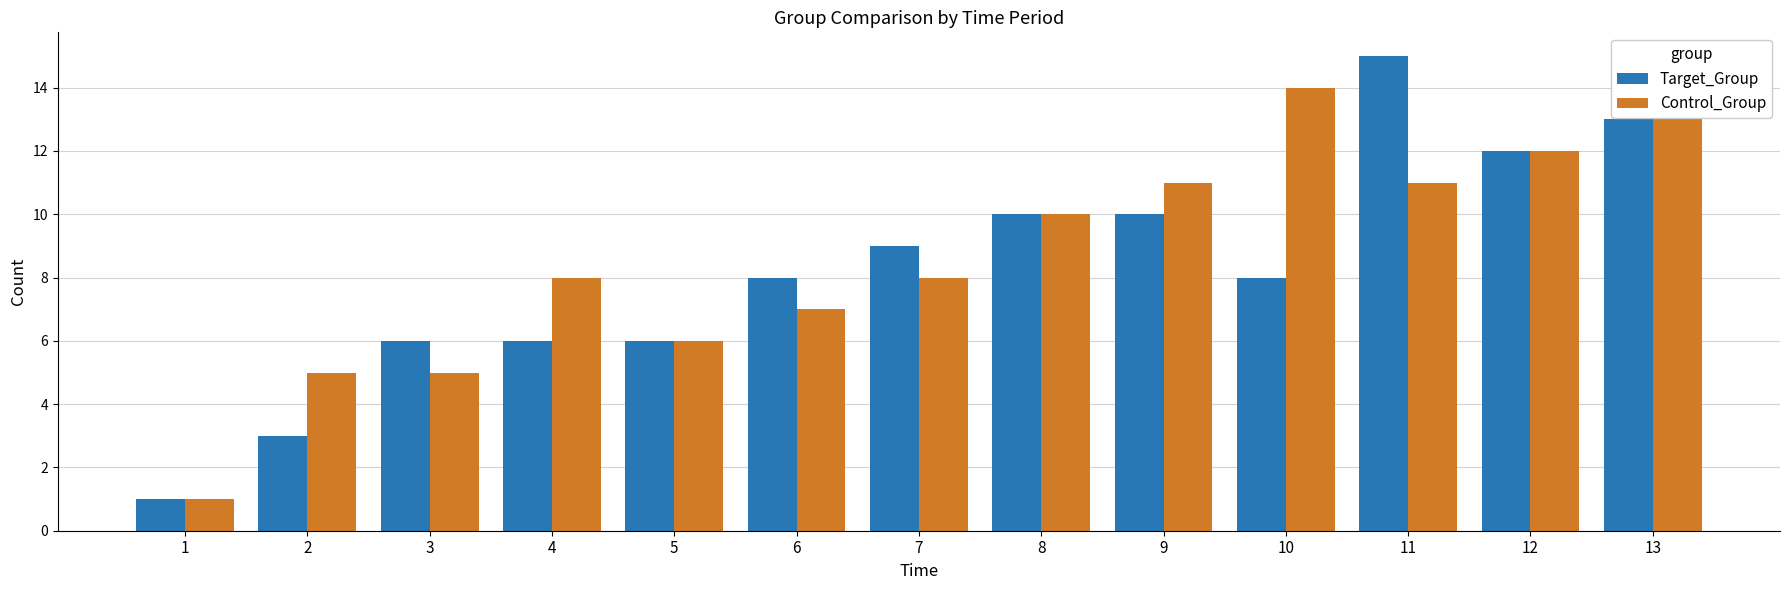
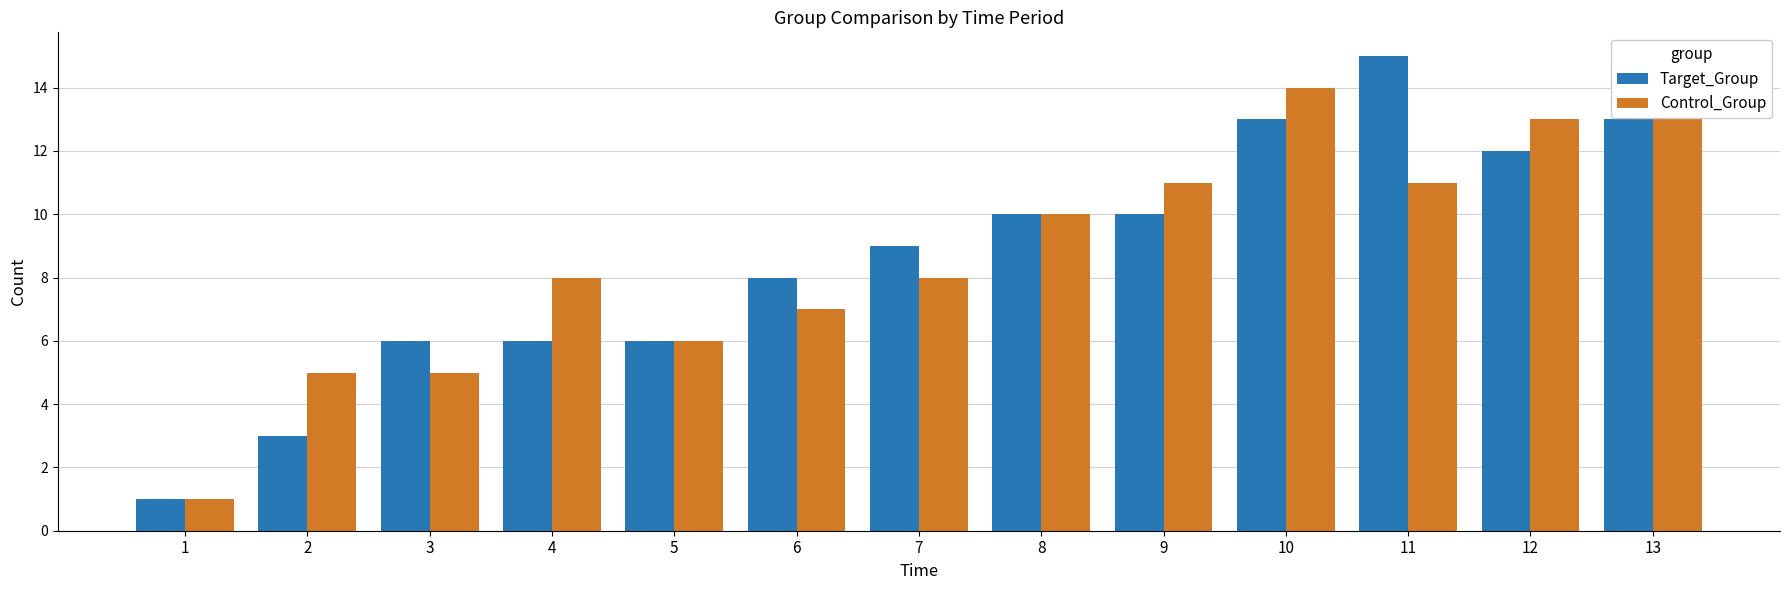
  {
    "Target_Group": {
      "1": 1,
      "2": 3,
      "3": 6,
      "4": 6,
      "5": 6,
      "6": 8,
      "7": 9,
      "8": 10,
      "9": 10,
-     "10": 8,
+     "10": 13,
      "11": 15,
      "12": 12,
      "13": 13
    },
    "Control_Group": {
      "1": 1,
      "2": 5,
      "3": 5,
      "4": 8,
      "5": 6,
      "6": 7,
      "7": 8,
      "8": 10,
      "9": 11,
      "10": 14,
      "11": 11,
-     "12": 12,
+     "12": 13,
      "13": 13
    }
  }
